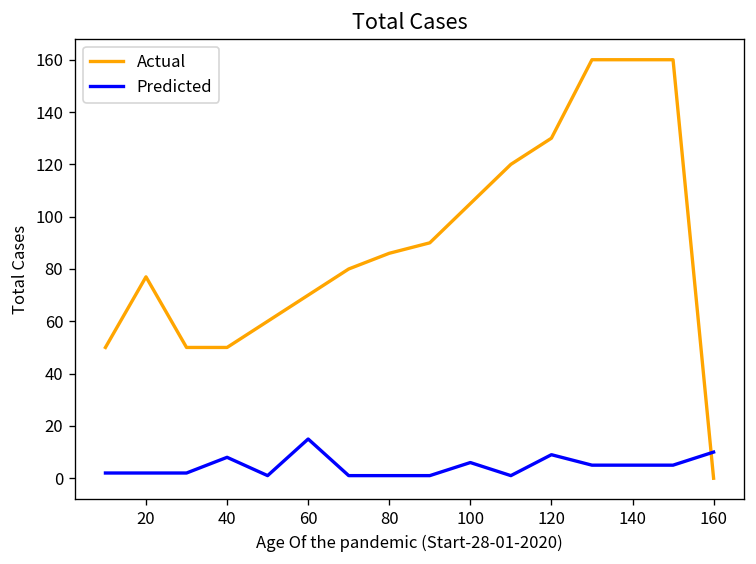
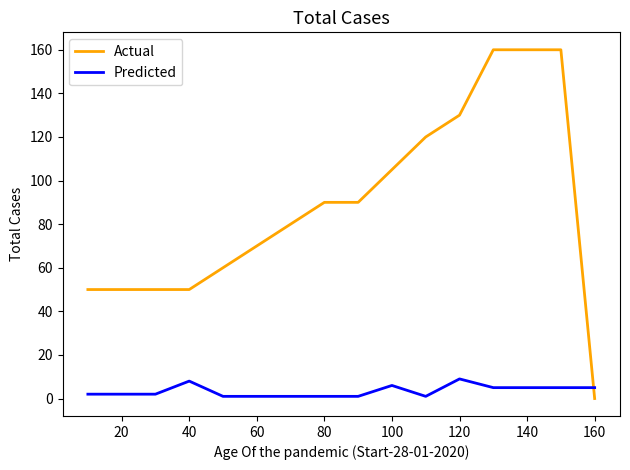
  {
    "Actual": {
-     "20": 77,
+     "20": 50,
      "40": 50,
      "60": 70,
-     "80": 86,
+     "80": 90,
      "100": 105,
      "120": 130,
      "140": 160,
      "160": 0
    },
    "Predicted": {
      "20": 2,
      "40": 8,
-     "60": 15,
+     "60": 1,
      "80": 1,
      "100": 6,
      "120": 9,
      "140": 5,
-     "160": 10
+     "160": 5
    }
  }
